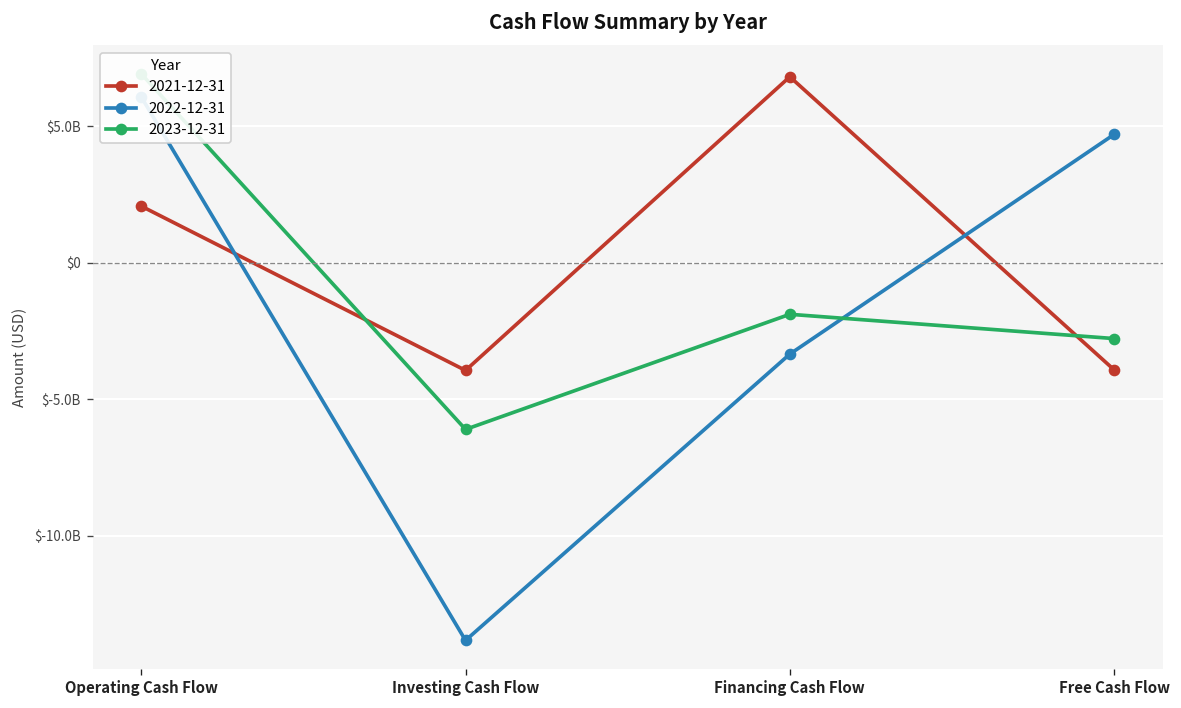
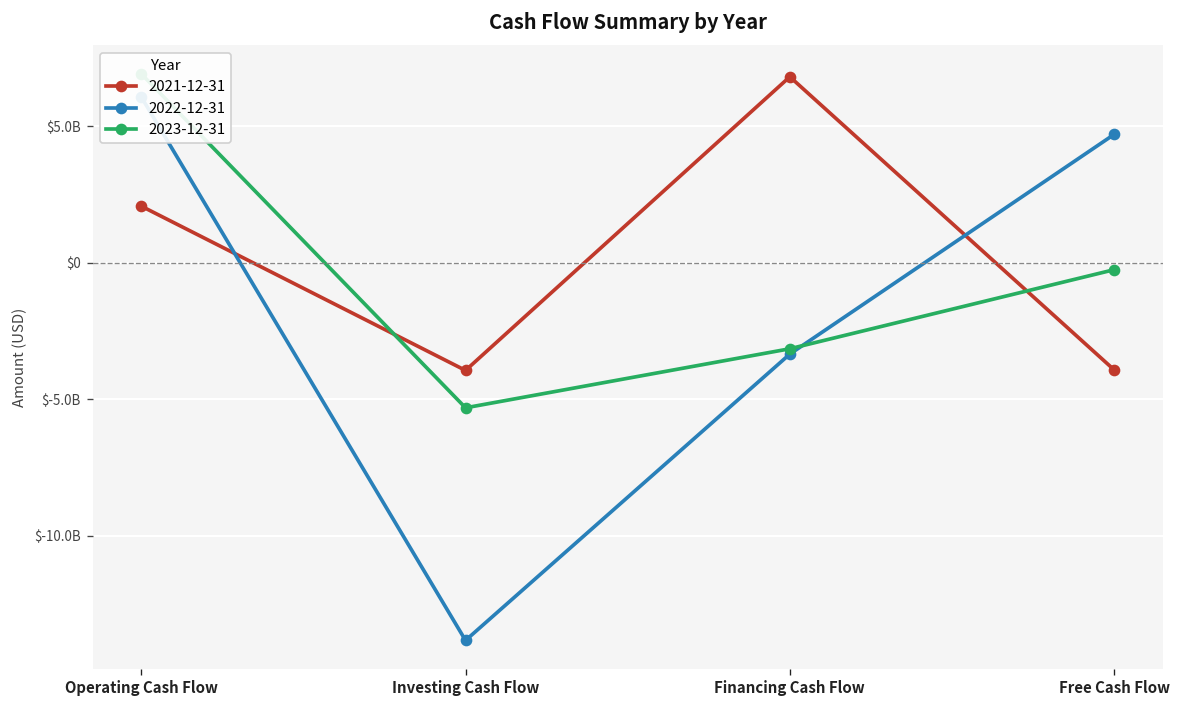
  {
    "2021-12-31": {
      "Operating Cash Flow": "$2100000000",
      "Investing Cash Flow": "$-3900000000",
      "Financing Cash Flow": "$6800000000",
      "Free Cash Flow": "$-3900000000"
    },
    "2022-12-31": {
      "Investing Cash Flow": "$-13800000000",
      "Financing Cash Flow": "$-3300000000",
      "Free Cash Flow": "$4700000000"
    },
    "2023-12-31": {
-     "Investing Cash Flow": "$-6100000000",
-     "Financing Cash Flow": "$-1900000000",
-     "Free Cash Flow": "$-2800000000"
+     "Investing Cash Flow": "$-5300000000",
+     "Financing Cash Flow": "$-3200000000",
+     "Free Cash Flow": "$-300000000"
    }
  }
